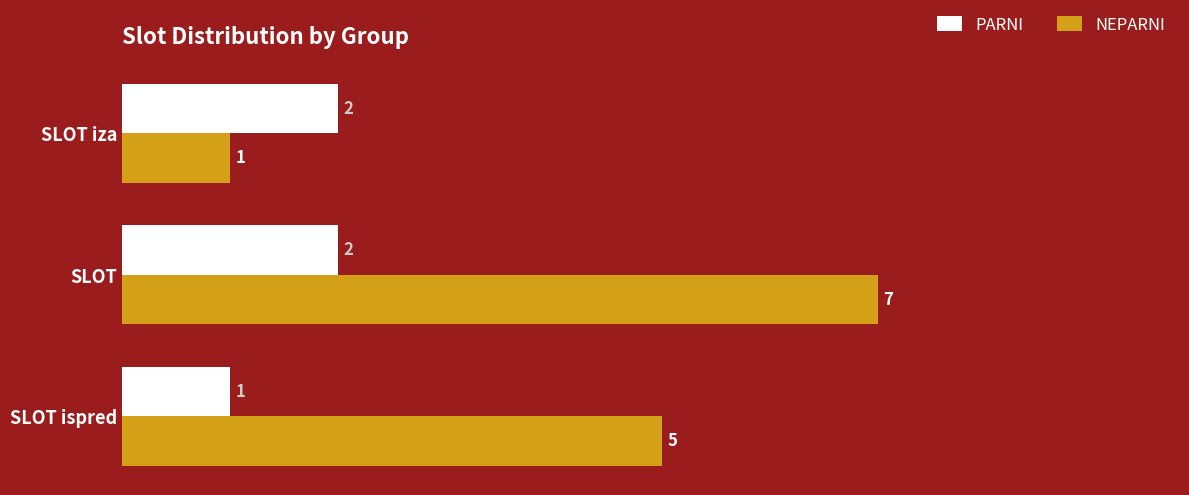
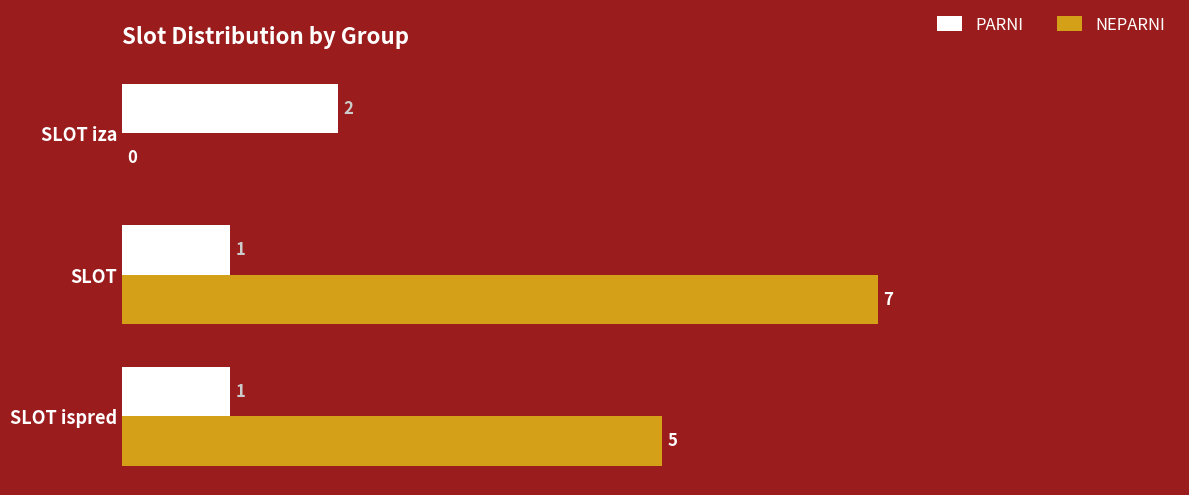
  {
    "PARNI": {
      "SLOT iza": 2,
-     "SLOT": 2,
+     "SLOT": 1,
      "SLOT ispred": 1
    },
    "NEPARNI": {
-     "SLOT iza": 1,
+     "SLOT iza": 0,
      "SLOT": 7,
      "SLOT ispred": 5
    }
  }
